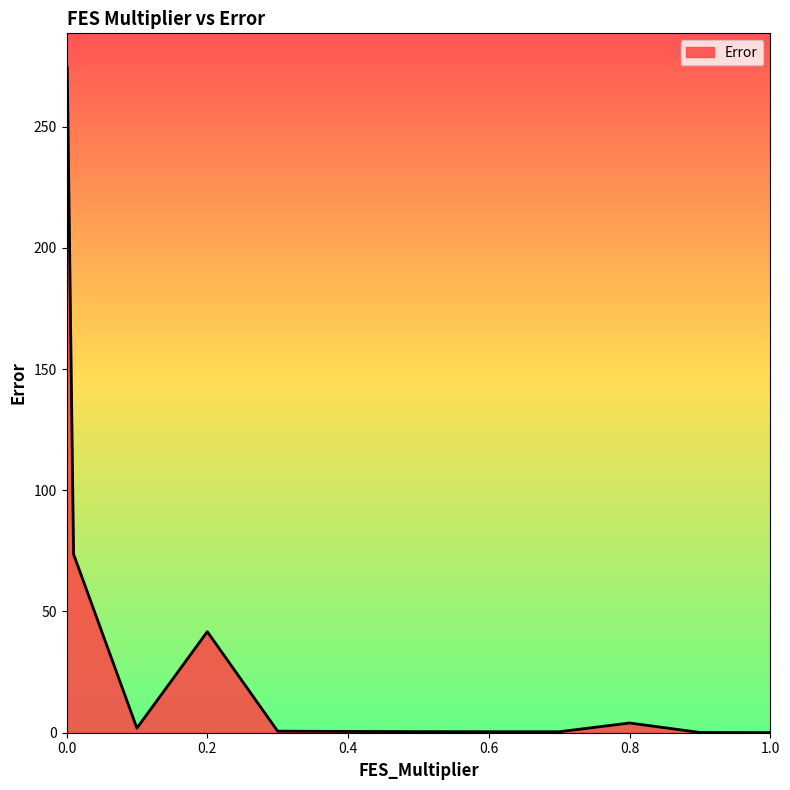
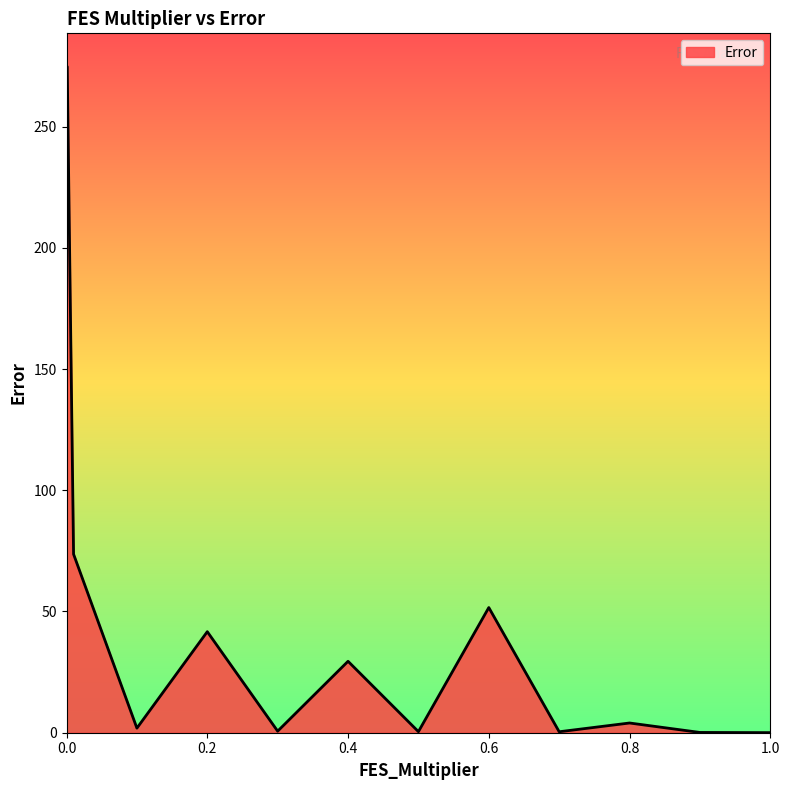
  {
    "0.0": 275,
    "0.2": 42,
-   "0.4": 1,
-   "0.6": 0,
+   "0.4": 29,
+   "0.6": 52,
    "0.8": 4,
    "1.0": 0
  }
